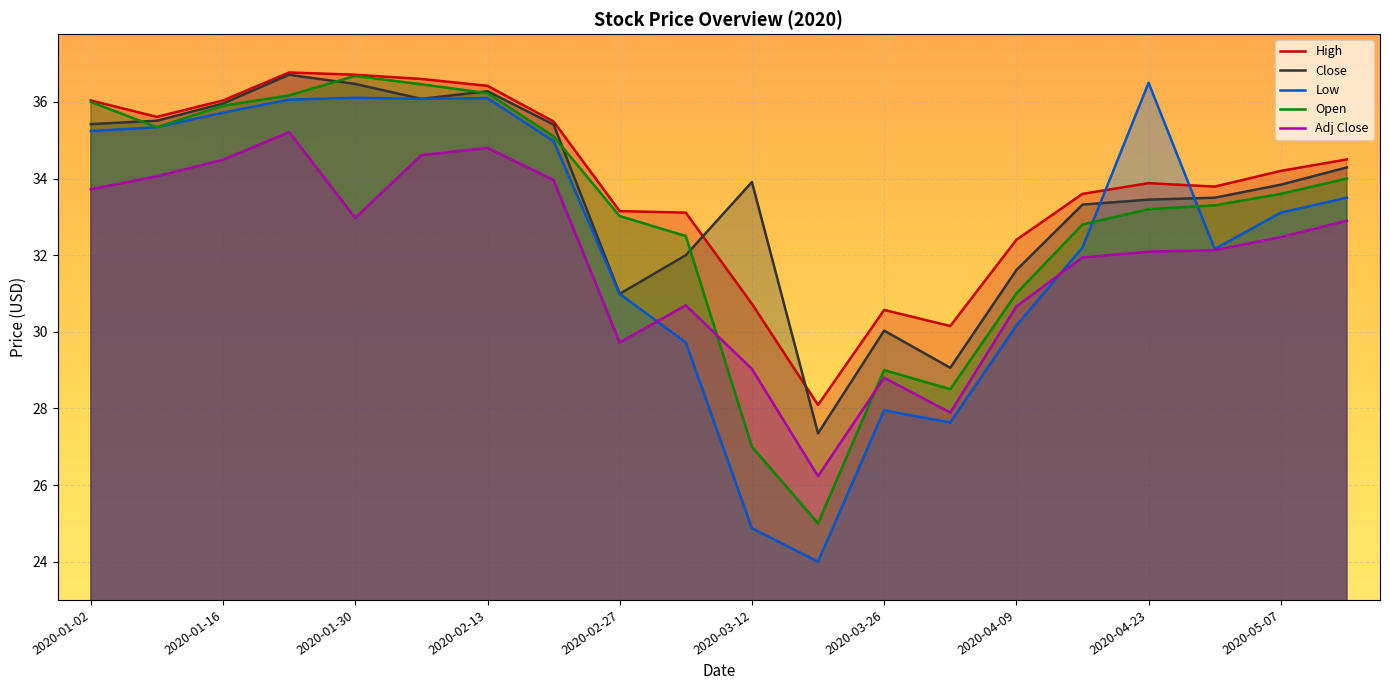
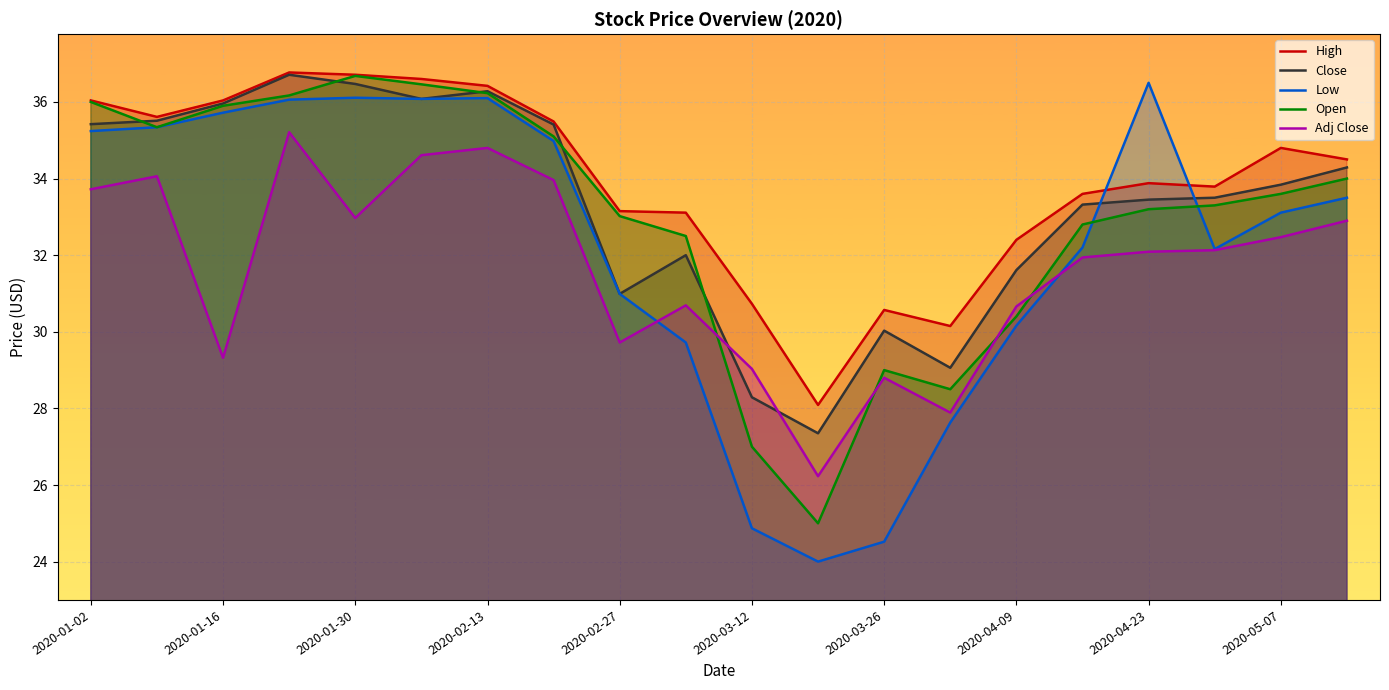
  {
    "High": {
      "2020-01-16": 36.0,
      "2020-02-13": 36.4,
      "2020-02-27": 33.2,
      "2020-03-12": 30.7,
      "2020-03-26": 30.6,
      "2020-04-09": 32.4,
      "2020-04-23": 33.9,
-     "2020-05-07": 34.2
+     "2020-05-07": 34.8
    },
    "Close": {
      "2020-01-02": 35.4,
      "2020-01-30": 36.5,
-     "2020-03-12": 33.9,
+     "2020-03-12": 28.3,
      "2020-03-26": 30.0,
      "2020-04-09": 31.6,
      "2020-04-23": 33.5,
      "2020-05-07": 33.8
    },
    "Low": {
      "2020-01-02": 35.2,
      "2020-01-16": 35.7,
      "2020-01-30": 36.1,
      "2020-02-13": 36.1,
      "2020-03-12": 24.9,
-     "2020-03-26": 28.0,
+     "2020-03-26": 24.5,
      "2020-04-09": 30.2,
      "2020-04-23": 36.5,
      "2020-05-07": 33.1
    },
    "Open": {
      "2020-02-27": 33.0,
      "2020-03-12": 27.0,
      "2020-03-26": 29.0,
-     "2020-04-09": 31.0,
+     "2020-04-09": 30.4,
      "2020-04-23": 33.2,
      "2020-05-07": 33.6
    },
    "Adj Close": {
      "2020-01-02": 33.7,
-     "2020-01-16": 34.5,
+     "2020-01-16": 29.3,
      "2020-01-30": 33.0,
      "2020-02-13": 34.8,
      "2020-02-27": 29.7,
      "2020-03-12": 29.0,
      "2020-03-26": 28.8,
      "2020-04-09": 30.7,
      "2020-04-23": 32.1,
      "2020-05-07": 32.5
    }
  }
